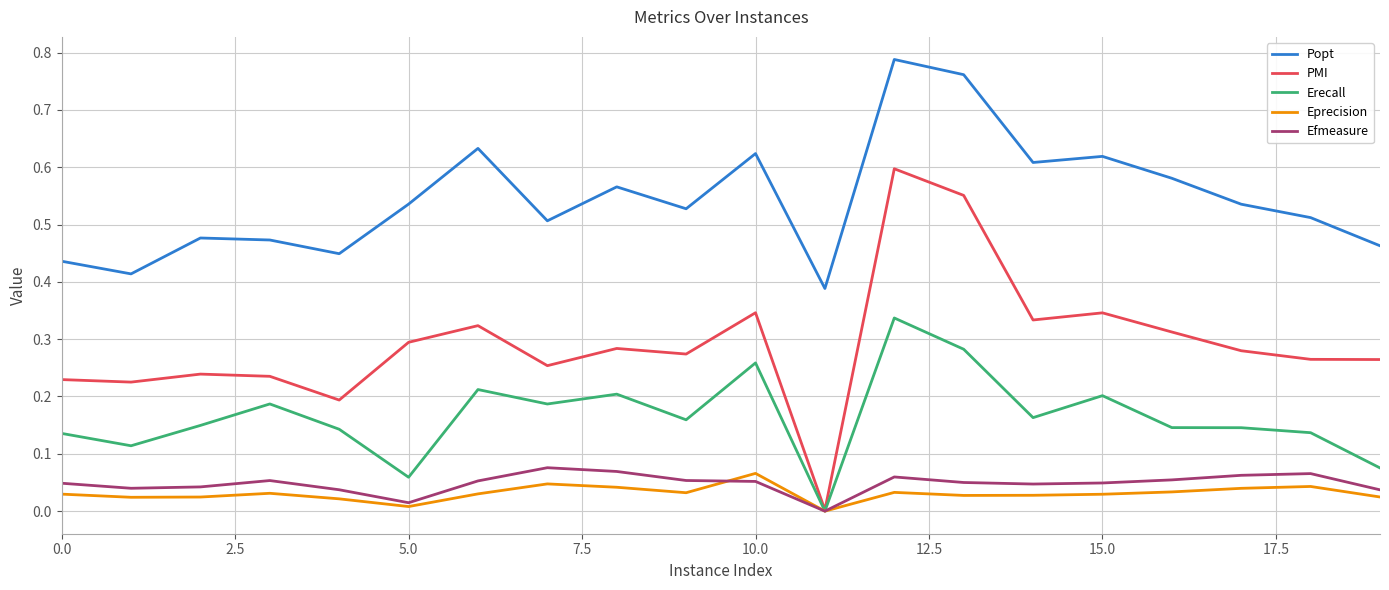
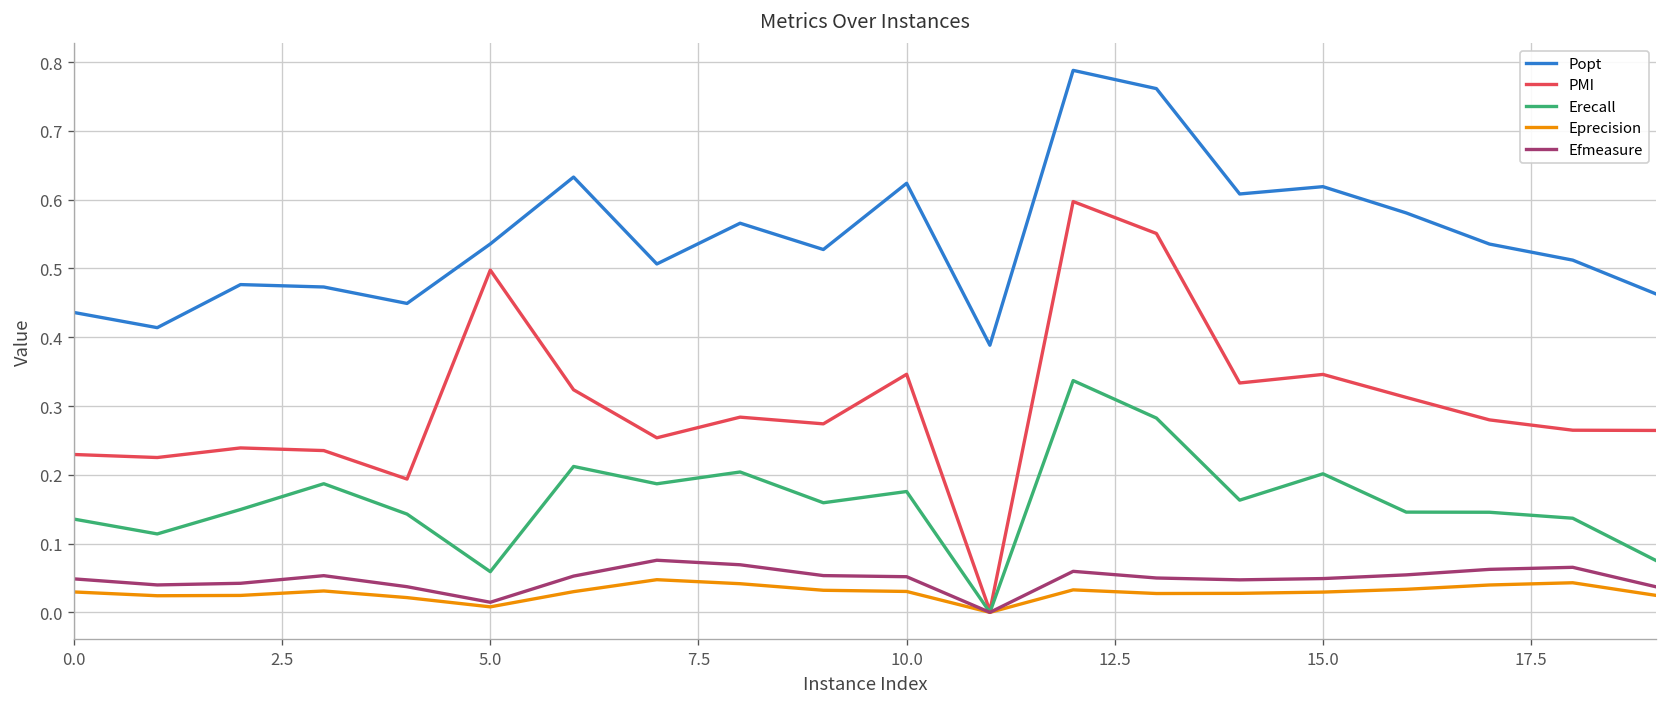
  {
    "Popt": {
      "0.0": 0.44,
      "5.0": 0.54,
      "10.0": 0.62,
      "15.0": 0.62
    },
    "PMI": {
      "0.0": 0.23,
-     "5.0": 0.29,
+     "5.0": 0.50,
      "10.0": 0.35,
      "15.0": 0.35
    },
    "Erecall": {
      "0.0": 0.14,
      "5.0": 0.06,
-     "10.0": 0.26,
+     "10.0": 0.18,
      "15.0": 0.20
    },
    "Eprecision": {
      "0.0": 0.03,
      "5.0": 0.01,
-     "10.0": 0.07,
+     "10.0": 0.03,
      "15.0": 0.03
    },
    "Efmeasure": {
      "0.0": 0.05,
      "5.0": 0.01,
      "10.0": 0.05,
      "15.0": 0.05
    }
  }
